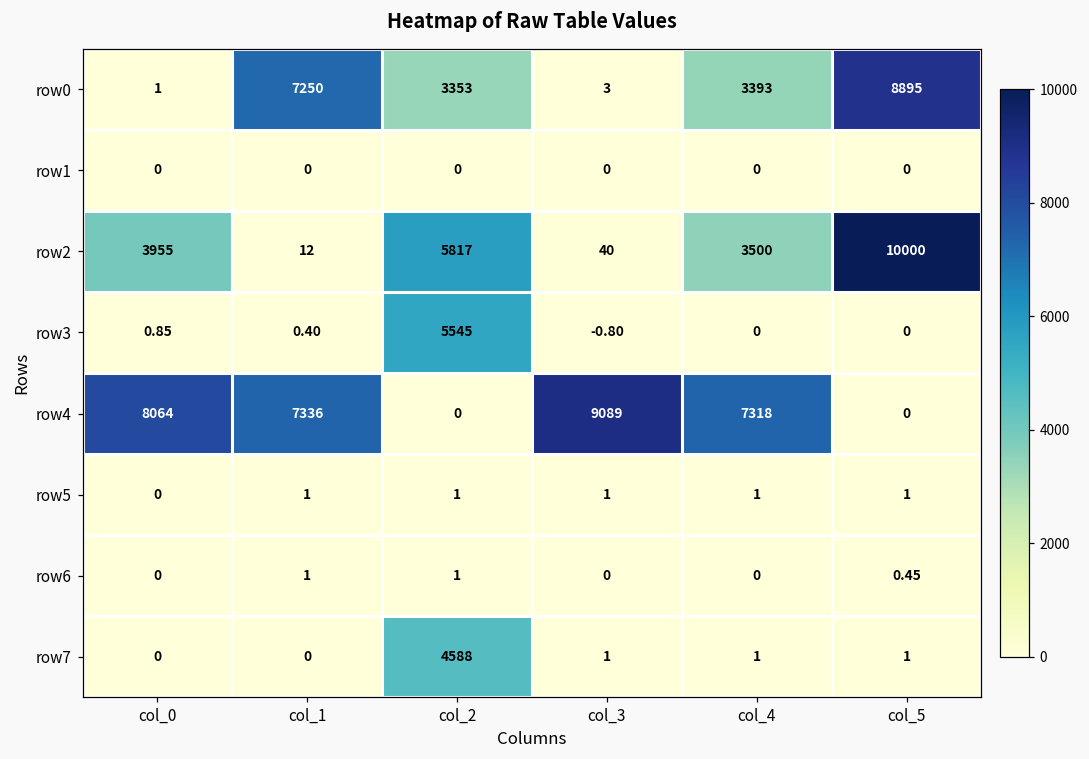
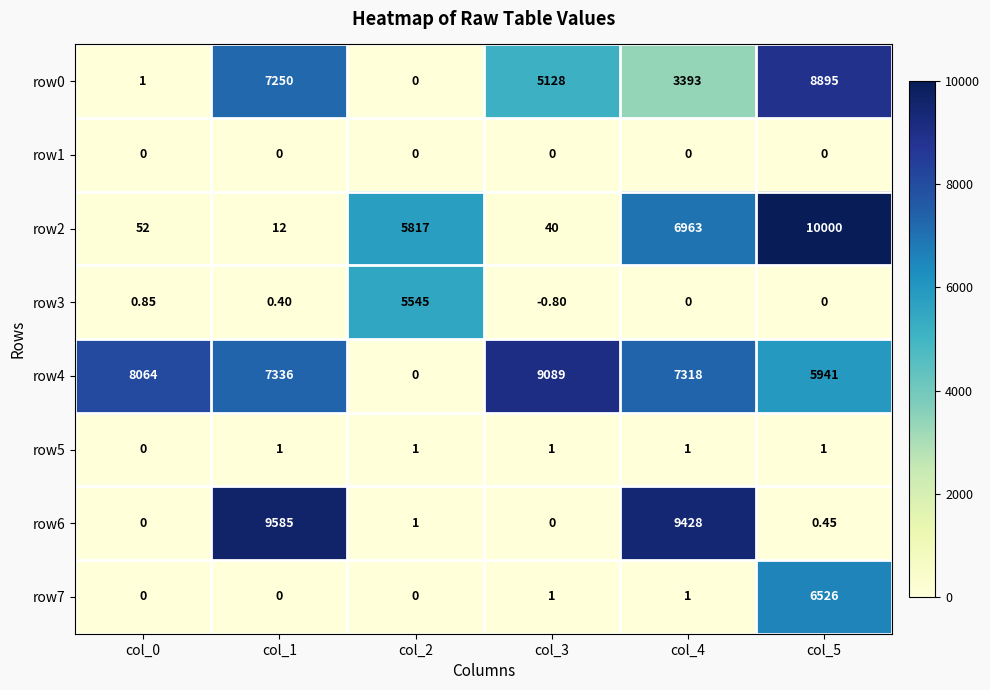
  {
    "row0": {
      "col_0": 1,
      "col_1": 7250,
-     "col_2": 3353,
-     "col_3": 3,
+     "col_2": 0,
+     "col_3": 5128,
      "col_4": 3393,
      "col_5": 8895
    },
    "row1": {
      "col_0": 0,
      "col_1": 0,
      "col_2": 0,
      "col_3": 0,
      "col_4": 0,
      "col_5": 0
    },
    "row2": {
-     "col_0": 3955,
+     "col_0": 52,
      "col_1": 12,
      "col_2": 5817,
      "col_3": 40,
-     "col_4": 3500,
+     "col_4": 6963,
      "col_5": 10000
    },
    "row3": {
      "col_0": 0.85,
      "col_1": 0.40,
      "col_2": 5545,
      "col_3": -0.80,
      "col_4": 0,
      "col_5": 0
    },
    "row4": {
      "col_0": 8064,
      "col_1": 7336,
      "col_2": 0,
      "col_3": 9089,
      "col_4": 7318,
-     "col_5": 0
+     "col_5": 5941
    },
    "row5": {
      "col_0": 0,
      "col_1": 1,
      "col_2": 1,
      "col_3": 1,
      "col_4": 1,
      "col_5": 1
    },
    "row6": {
      "col_0": 0,
-     "col_1": 1,
+     "col_1": 9585,
      "col_2": 1,
      "col_3": 0,
-     "col_4": 0,
+     "col_4": 9428,
      "col_5": 0.45
    },
    "row7": {
      "col_0": 0,
      "col_1": 0,
-     "col_2": 4588,
+     "col_2": 0,
      "col_3": 1,
      "col_4": 1,
-     "col_5": 1
+     "col_5": 6526
    }
  }
